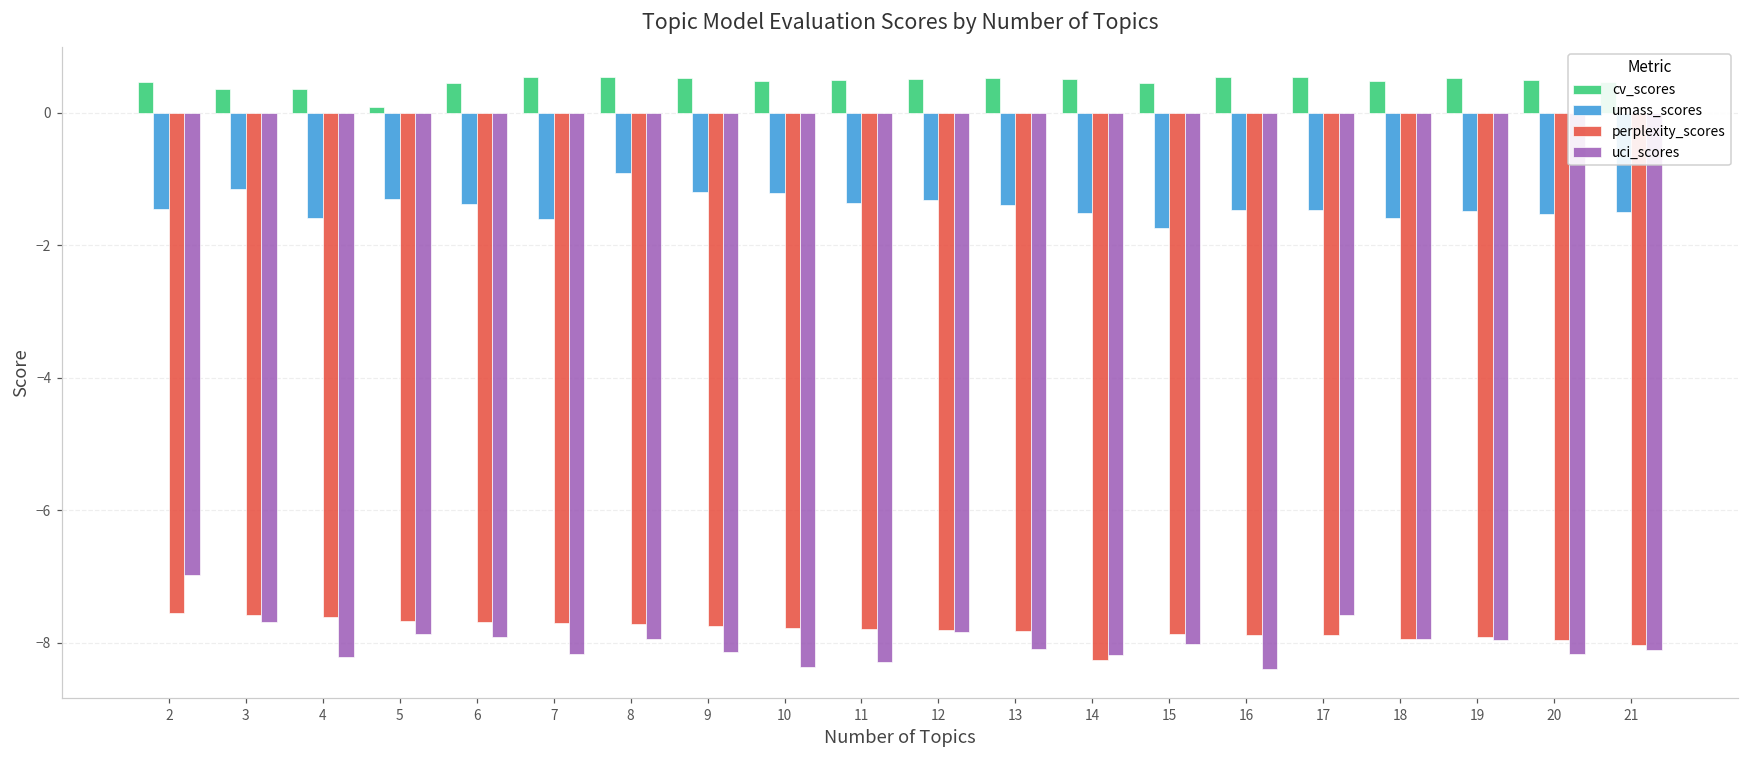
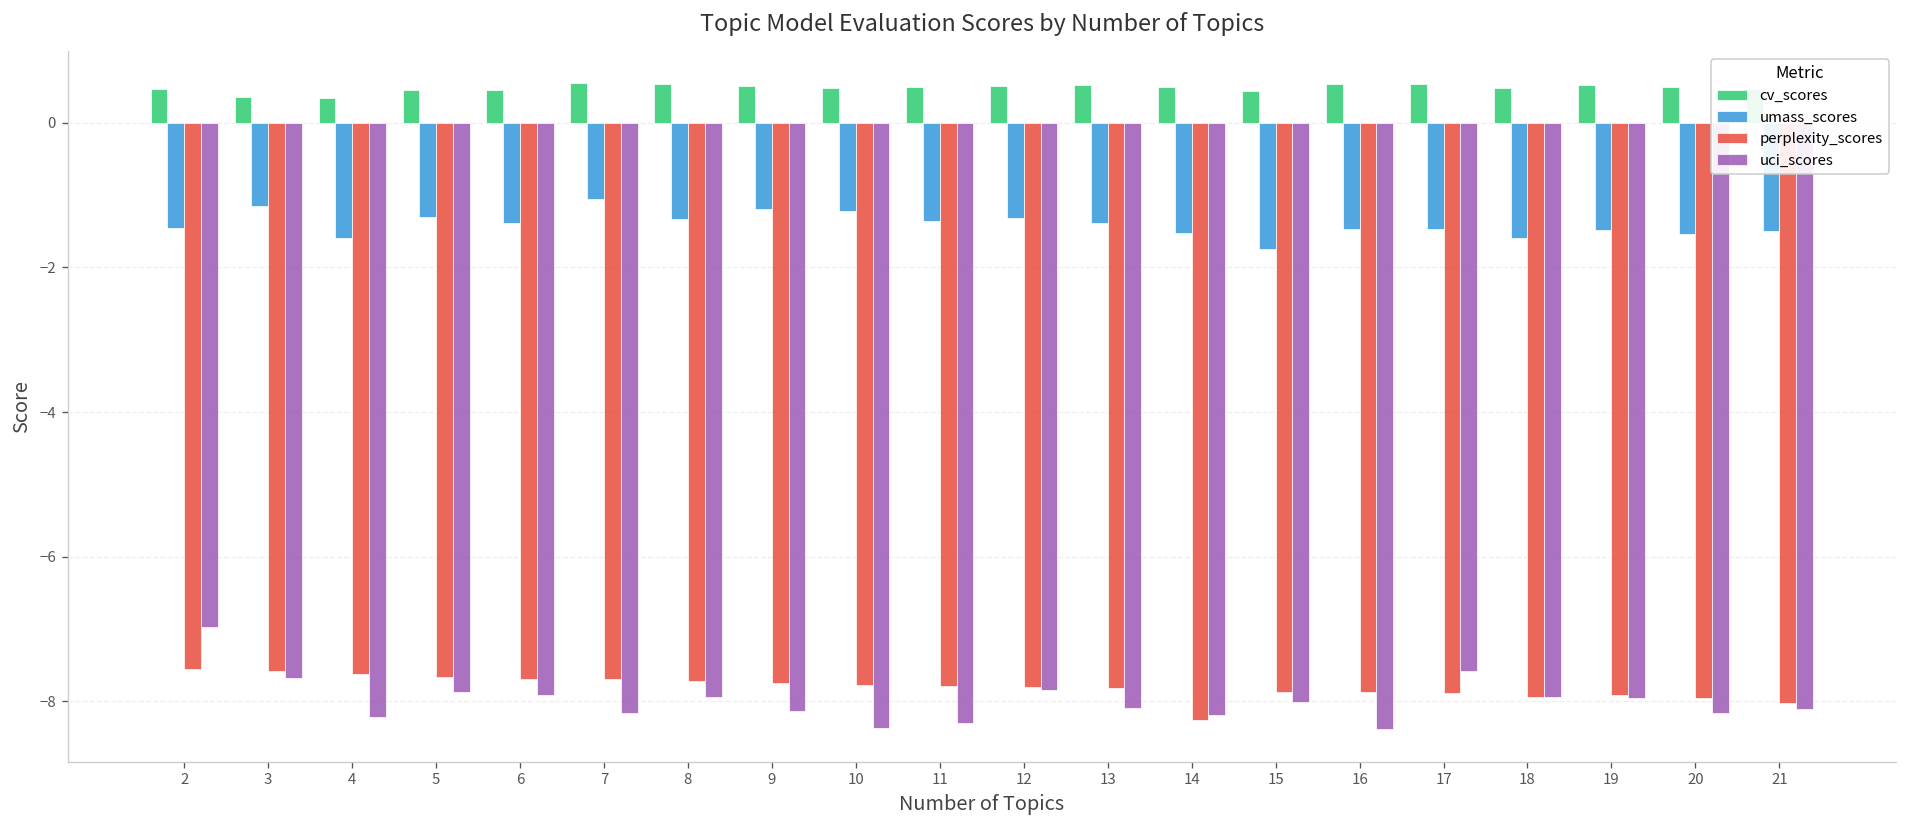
  {
    "cv_scores": {
      "2": 0.5,
      "3": 0.4,
      "4": 0.4,
-     "5": 0.1,
+     "5": 0.4,
      "6": 0.4,
      "7": 0.5,
      "8": 0.5,
      "9": 0.5,
      "10": 0.5,
      "11": 0.5,
      "12": 0.5,
      "13": 0.5,
      "14": 0.5,
      "15": 0.4,
      "16": 0.5,
      "17": 0.5,
      "18": 0.5,
      "19": 0.5,
      "20": 0.5
    },
    "umass_scores": {
      "2": -1.5,
      "3": -1.1,
      "4": -1.6,
      "5": -1.3,
      "6": -1.4,
-     "7": -1.6,
-     "8": -0.9,
+     "7": -1.0,
+     "8": -1.3,
      "9": -1.2,
      "10": -1.2,
      "11": -1.4,
      "12": -1.3,
      "13": -1.4,
      "14": -1.5,
      "15": -1.7,
      "16": -1.5,
      "17": -1.5,
      "18": -1.6,
      "19": -1.5,
      "20": -1.5,
      "21": -1.5
    },
    "perplexity_scores": {
      "2": -7.5,
      "3": -7.6,
      "4": -7.6,
      "5": -7.7,
      "6": -7.7,
      "7": -7.7,
      "8": -7.7,
      "9": -7.7,
      "10": -7.8,
      "11": -7.8,
      "12": -7.8,
      "13": -7.8,
      "14": -8.3,
      "15": -7.9,
      "16": -7.9,
      "17": -7.9,
      "18": -7.9,
      "19": -7.9,
      "20": -8.0,
      "21": -8.0
    },
    "uci_scores": {
      "2": -7.0,
      "3": -7.7,
      "4": -8.2,
      "5": -7.9,
      "6": -7.9,
      "7": -8.2,
      "8": -7.9,
      "9": -8.1,
      "10": -8.4,
      "11": -8.3,
      "12": -7.8,
      "13": -8.1,
      "14": -8.2,
      "15": -8.0,
      "16": -8.4,
      "17": -7.6,
      "18": -7.9,
      "19": -7.9,
      "20": -8.2,
      "21": -8.1
    }
  }
